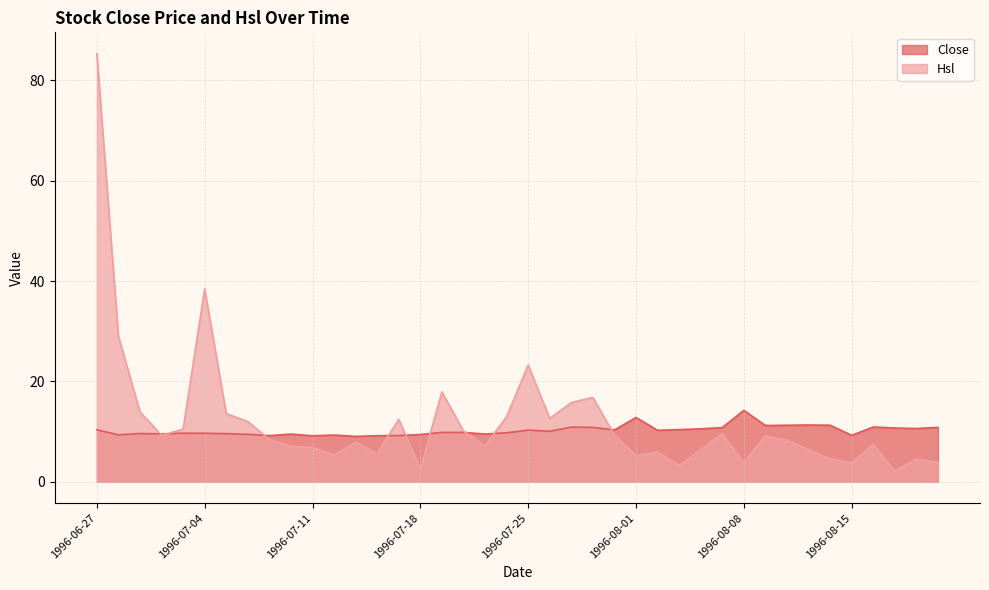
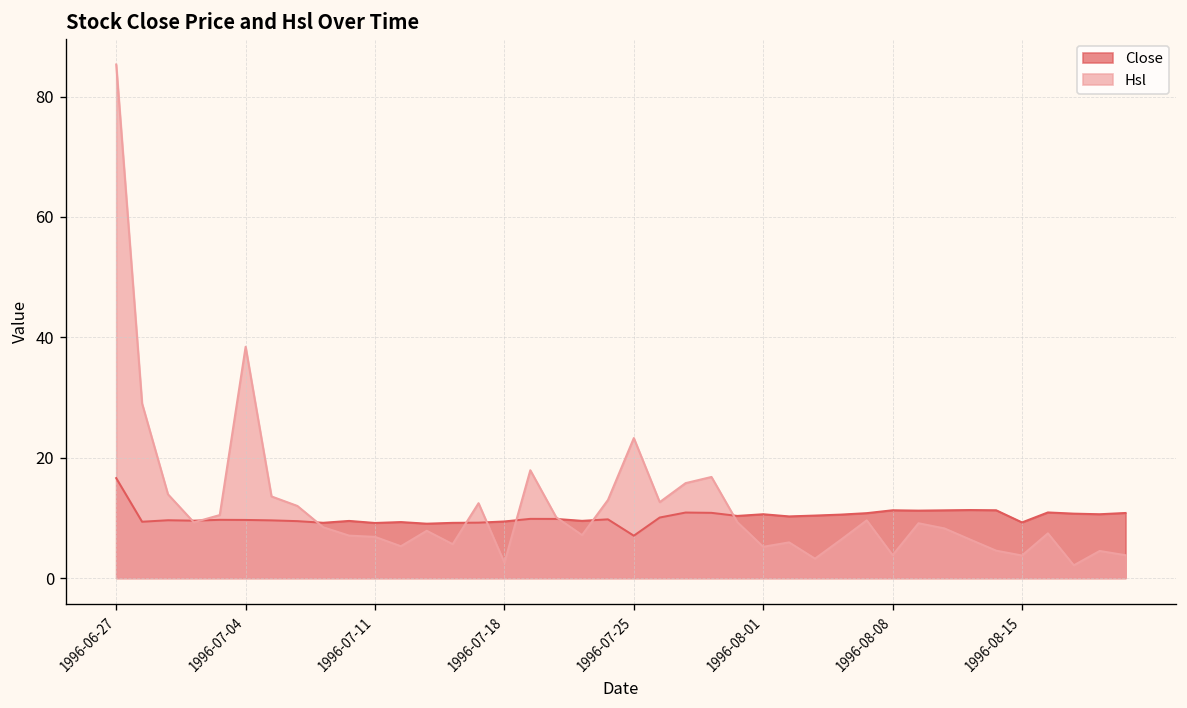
  {
    "Close": {
-     "1996-06-27": 10,
+     "1996-06-27": 17,
      "1996-07-04": 10,
      "1996-07-11": 9,
      "1996-07-18": 9,
-     "1996-07-25": 10,
-     "1996-08-01": 13,
-     "1996-08-08": 14,
+     "1996-07-25": 7,
+     "1996-08-01": 11,
+     "1996-08-08": 11,
      "1996-08-15": 9
    },
    "Hsl": {
      "1996-06-27": 85,
      "1996-07-04": 38,
      "1996-07-11": 7,
      "1996-07-18": 3,
      "1996-07-25": 23,
      "1996-08-01": 5,
      "1996-08-08": 4,
      "1996-08-15": 4
    }
  }
